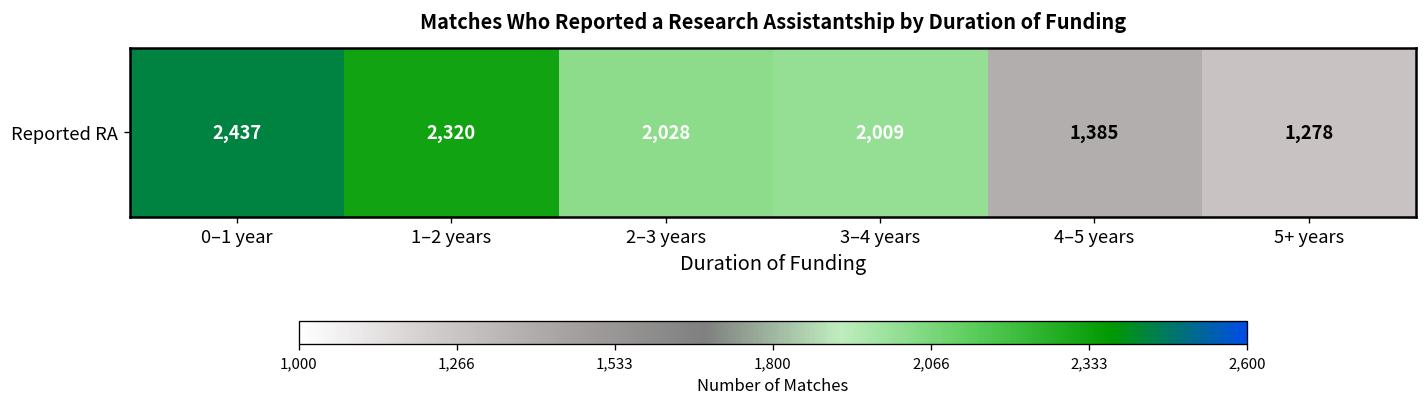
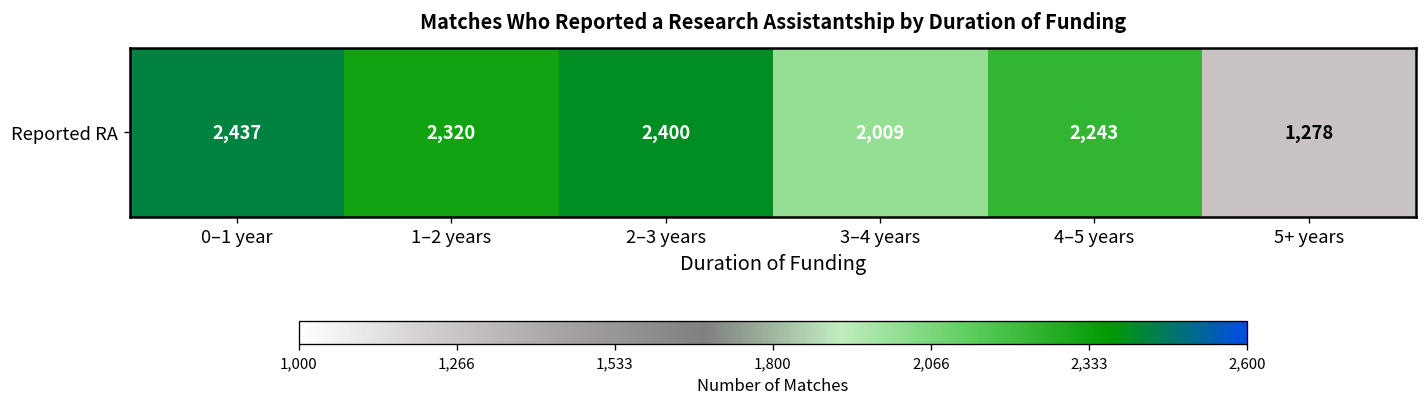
  {
    "Reported RA": {
      "0–1 year": "2,437",
      "1–2 years": "2,320",
-     "2–3 years": "2,028",
+     "2–3 years": "2,400",
      "3–4 years": "2,009",
-     "4–5 years": "1,385",
+     "4–5 years": "2,243",
      "5+ years": "1,278"
    }
  }
